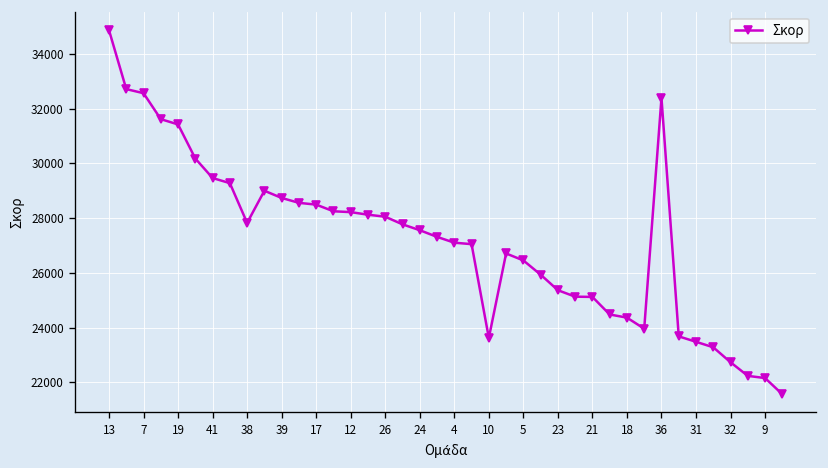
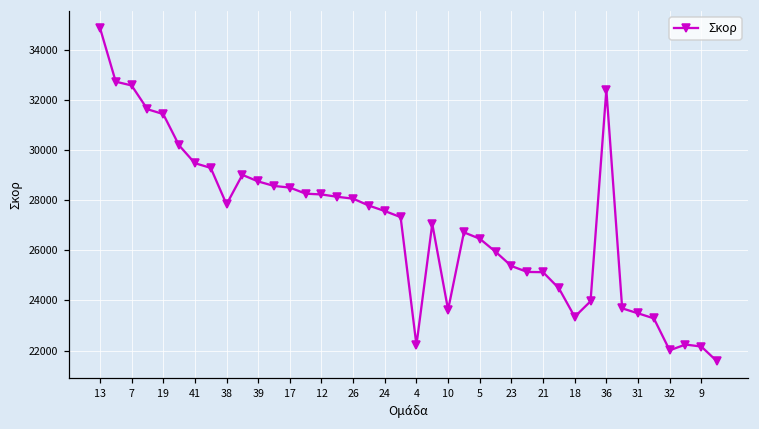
  {
    "41": 29500,
    "38": 27800,
    "12": 28200,
    "26": 28100,
    "24": 27600,
-   "4": 27100,
+   "4": 22200,
    "10": 23600,
-   "18": 24400,
+   "18": 23300,
    "36": 32400,
-   "32": 22700
+   "32": 22000
  }
